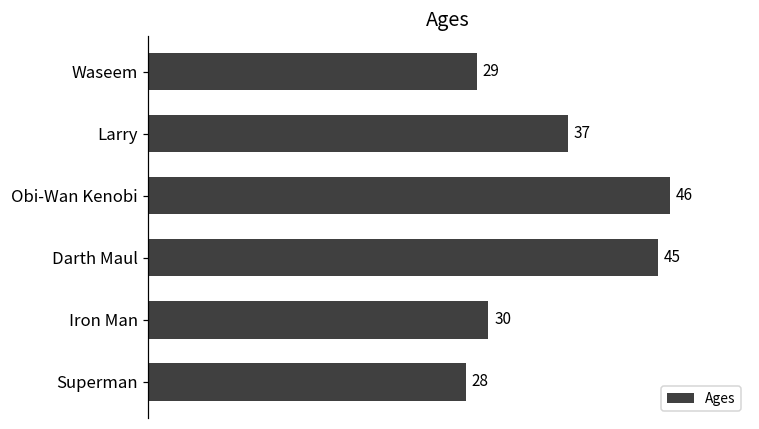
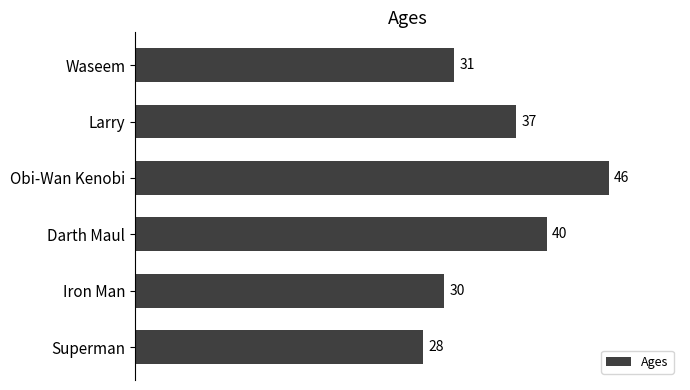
  {
-   "Waseem": 29,
+   "Waseem": 31,
    "Larry": 37,
    "Obi-Wan Kenobi": 46,
-   "Darth Maul": 45,
+   "Darth Maul": 40,
    "Iron Man": 30,
    "Superman": 28
  }
